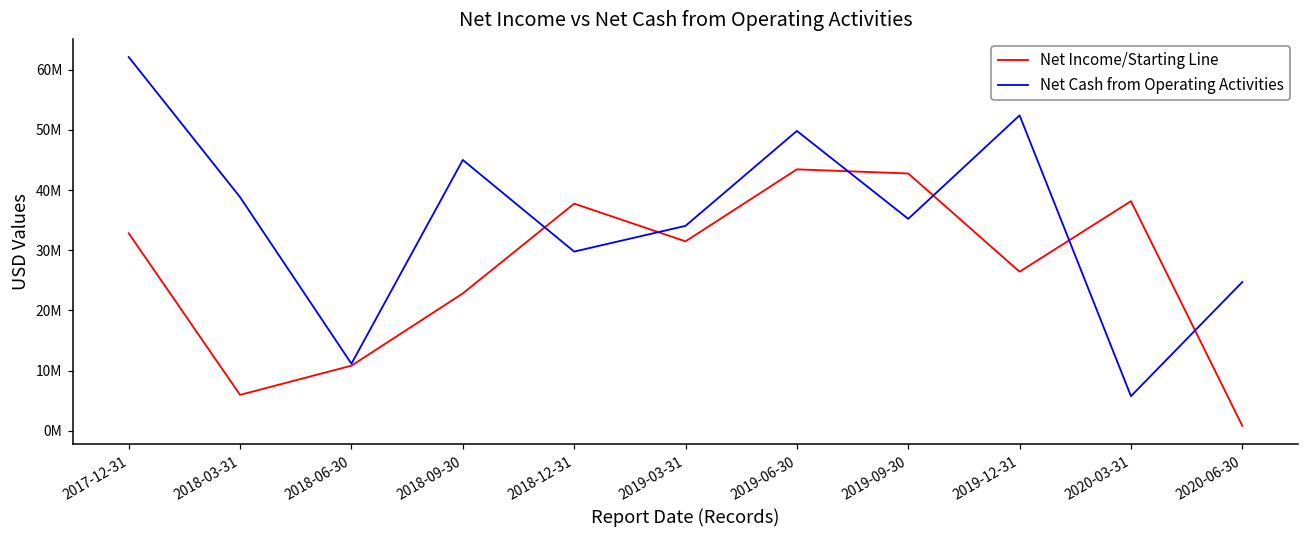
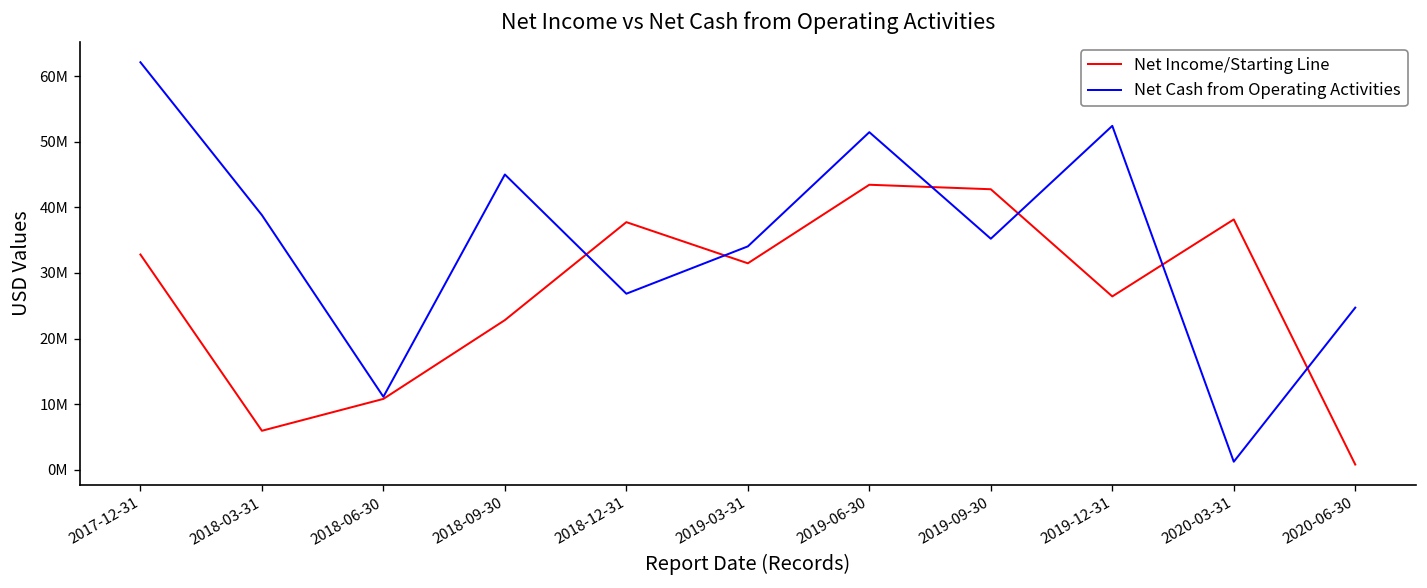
  {
    "Net Income/Starting Line": {
      "2017-12-31": 33000000,
      "2018-03-31": 6000000,
      "2018-09-30": 23000000,
      "2018-12-31": 38000000,
      "2019-03-31": 31000000,
      "2019-06-30": 43000000,
      "2019-09-30": 43000000,
      "2019-12-31": 26000000,
      "2020-03-31": 38000000,
      "2020-06-30": 1000000
    },
    "Net Cash from Operating Activities": {
      "2017-12-31": 62000000,
      "2018-03-31": 39000000,
      "2018-09-30": 45000000,
-     "2018-12-31": 30000000,
+     "2018-12-31": 27000000,
      "2019-03-31": 34000000,
-     "2019-06-30": 50000000,
+     "2019-06-30": 51000000,
      "2019-09-30": 35000000,
      "2019-12-31": 52000000,
-     "2020-03-31": 6000000,
+     "2020-03-31": 1000000,
      "2020-06-30": 25000000
    }
  }
